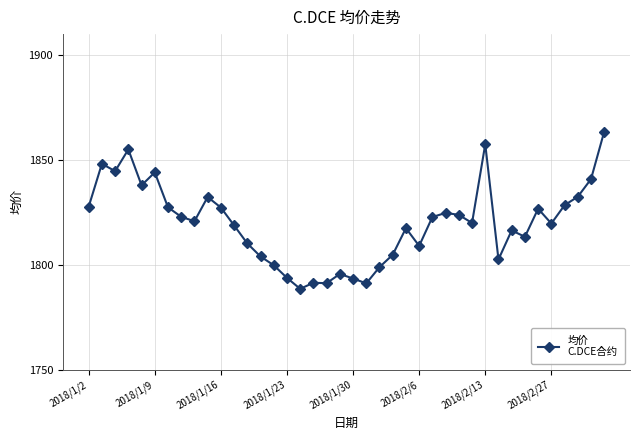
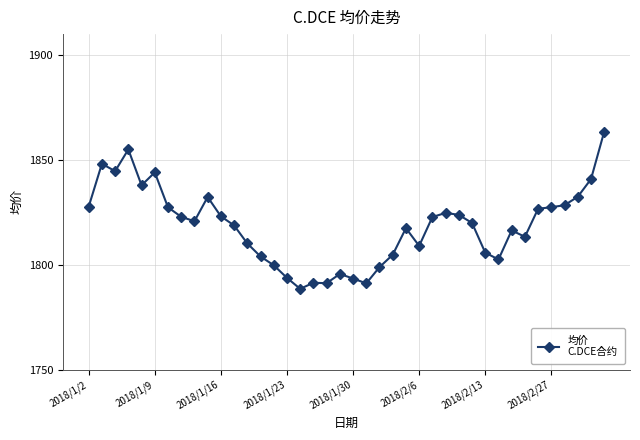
  {
    "2018/1/2": 1828,
    "2018/1/9": 1844,
-   "2018/1/16": 1827,
+   "2018/1/16": 1823,
    "2018/1/23": 1794,
    "2018/1/30": 1793,
    "2018/2/6": 1809,
-   "2018/2/13": 1857,
-   "2018/2/27": 1820
+   "2018/2/13": 1806,
+   "2018/2/27": 1827
  }
